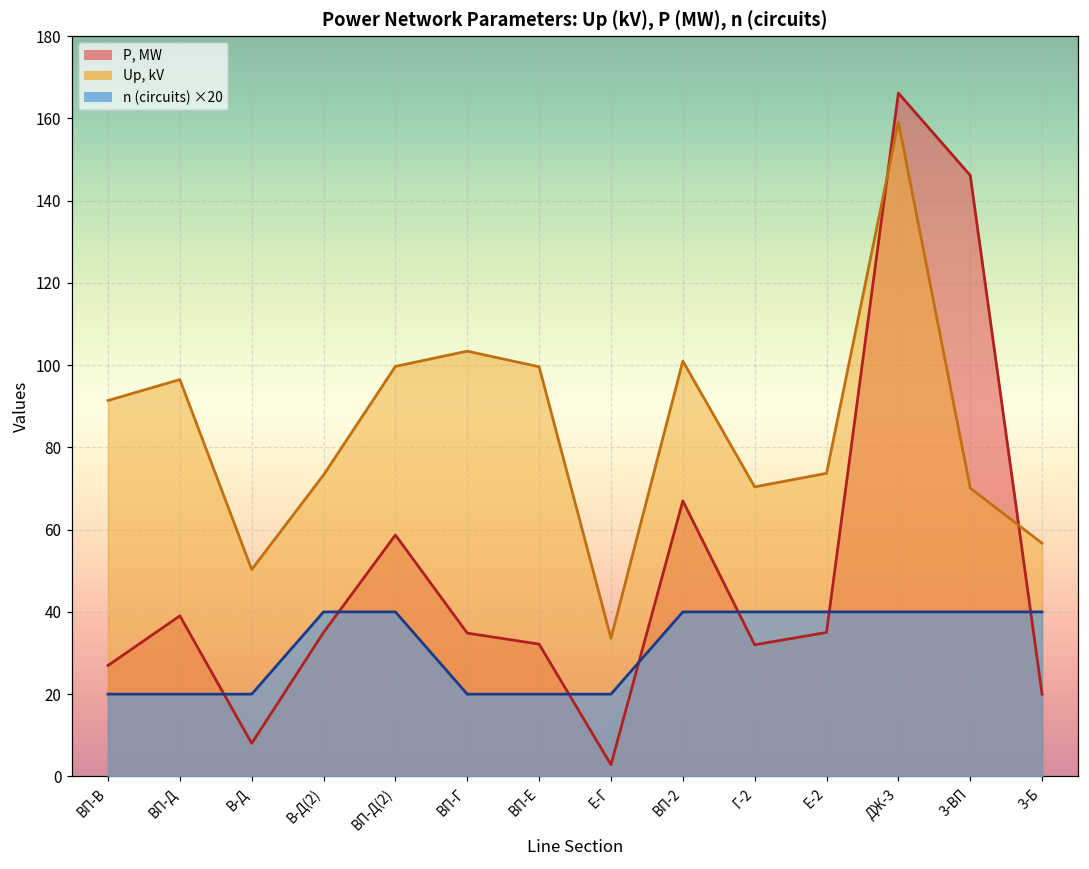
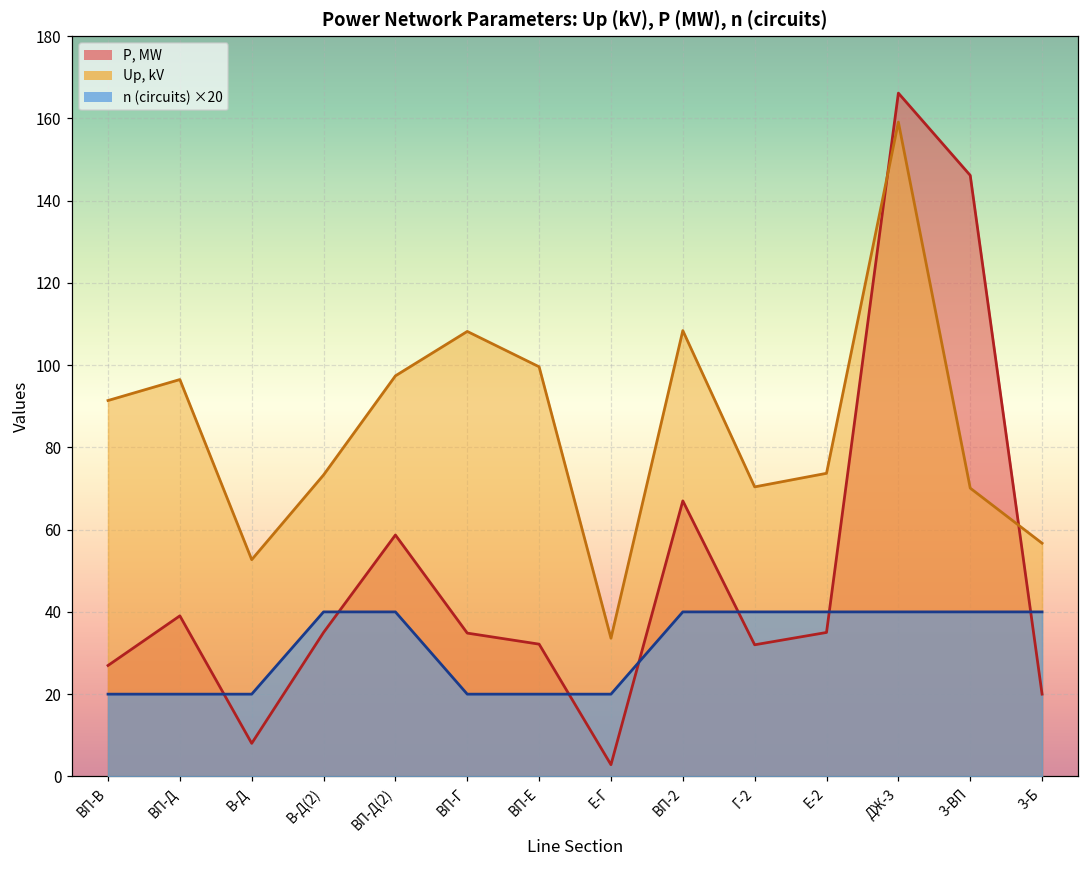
  {
    "P, MW": {
      "ВП-В": 27,
      "ВП-Д": 39,
      "В-Д": 8,
      "В-Д(2)": 35,
      "ВП-Д(2)": 59,
      "ВП-Г": 35,
      "ВП-Е": 32,
      "Е-Г": 3,
      "ВП-2": 67,
      "Г-2": 32,
      "Е-2": 35,
      "ДЖ-3": 166,
      "3-ВП": 146,
      "3-Б": 20
    },
    "Up, kV": {
      "ВП-В": 91,
      "ВП-Д": 97,
-     "В-Д": 50,
+     "В-Д": 53,
      "В-Д(2)": 73,
-     "ВП-Д(2)": 100,
-     "ВП-Г": 103,
+     "ВП-Д(2)": 97,
+     "ВП-Г": 108,
      "ВП-Е": 100,
      "Е-Г": 34,
-     "ВП-2": 101,
+     "ВП-2": 108,
      "Г-2": 70,
      "Е-2": 74,
      "ДЖ-3": 159,
      "3-ВП": 70,
      "3-Б": 57
    }
  }
